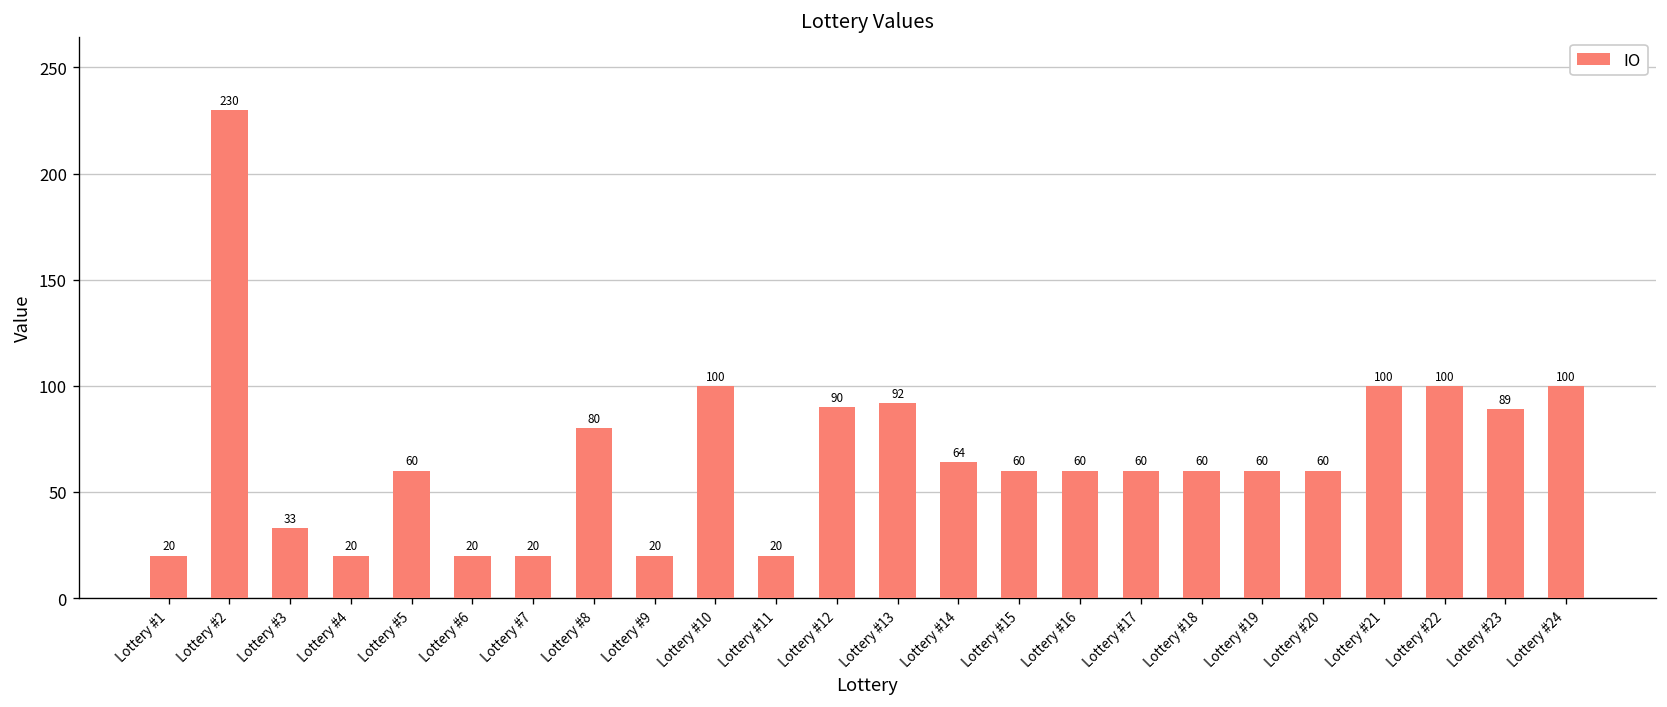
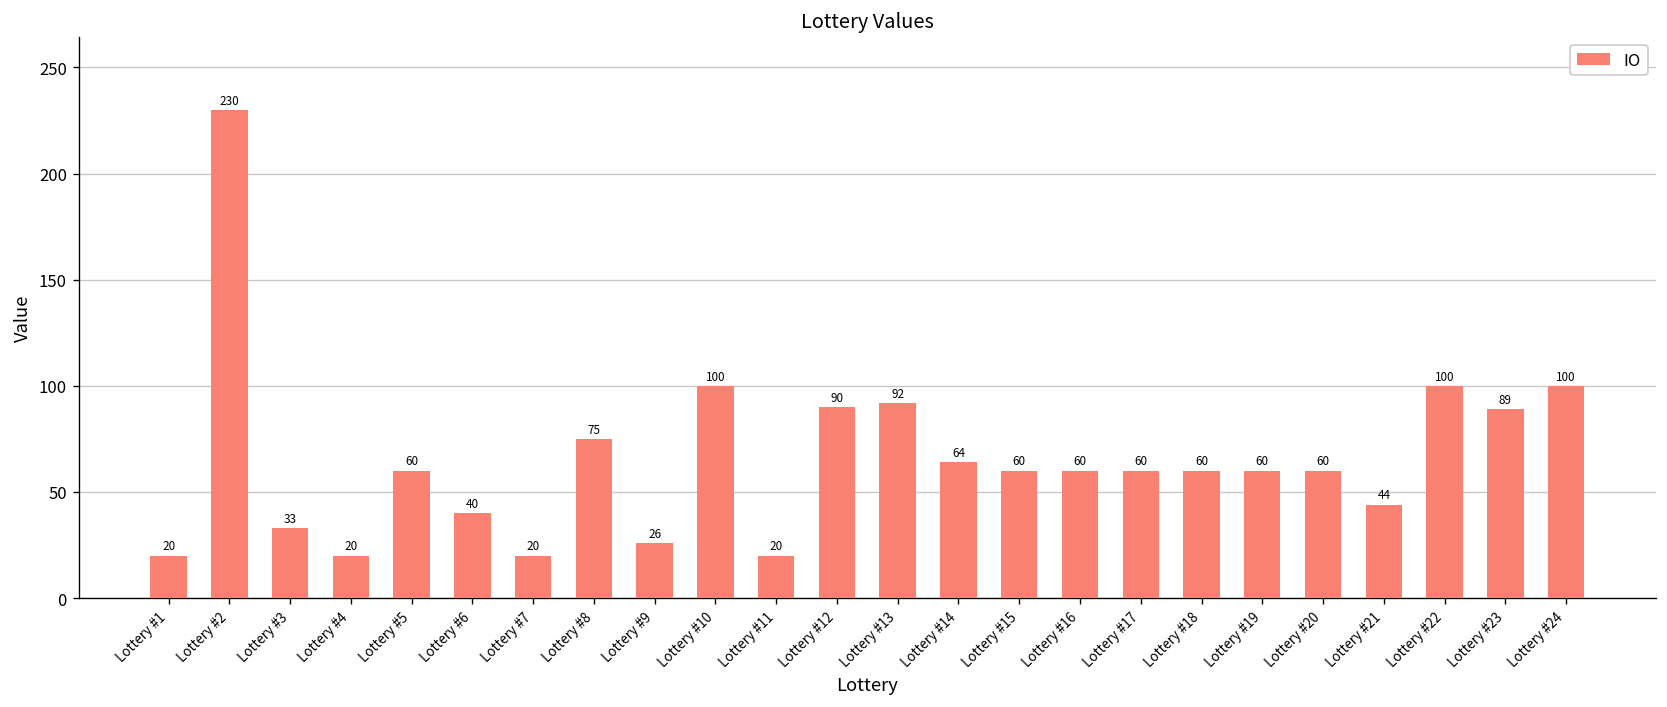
  {
    "Lottery #1": 20,
    "Lottery #2": 230,
    "Lottery #3": 33,
    "Lottery #4": 20,
    "Lottery #5": 60,
-   "Lottery #6": 20,
+   "Lottery #6": 40,
    "Lottery #7": 20,
-   "Lottery #8": 80,
-   "Lottery #9": 20,
+   "Lottery #8": 75,
+   "Lottery #9": 26,
    "Lottery #10": 100,
    "Lottery #11": 20,
    "Lottery #12": 90,
    "Lottery #13": 92,
    "Lottery #14": 64,
    "Lottery #15": 60,
    "Lottery #16": 60,
    "Lottery #17": 60,
    "Lottery #18": 60,
    "Lottery #19": 60,
    "Lottery #20": 60,
-   "Lottery #21": 100,
+   "Lottery #21": 44,
    "Lottery #22": 100,
    "Lottery #23": 89,
    "Lottery #24": 100
  }
